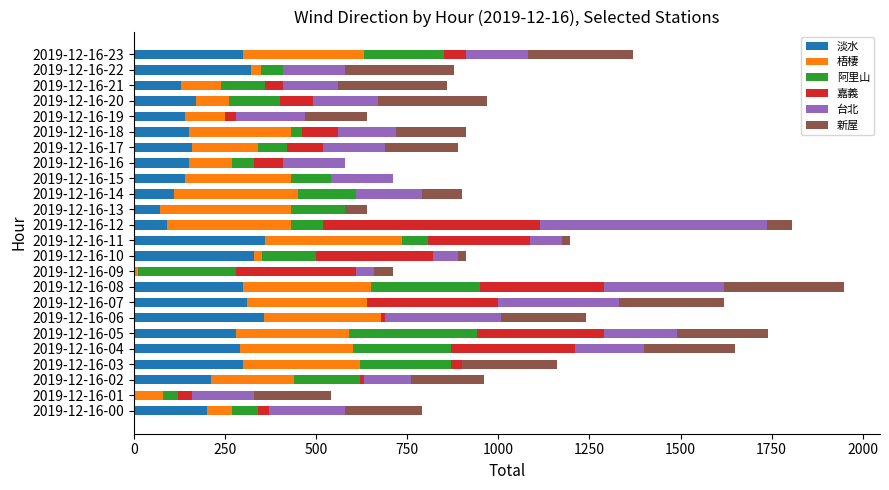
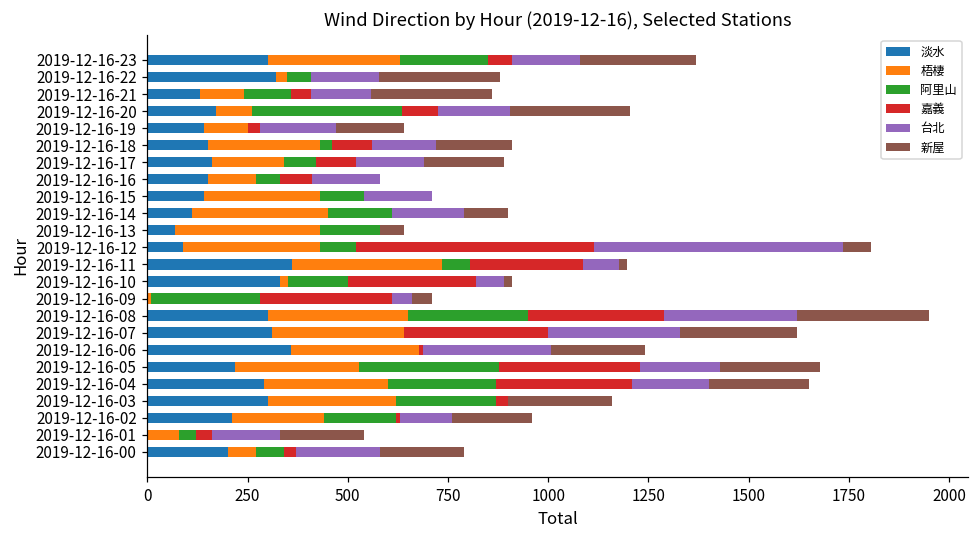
  {
    "淡水": {
      "2019-12-16-23": 300,
      "2019-12-16-22": 320,
      "2019-12-16-21": 130,
      "2019-12-16-20": 170,
      "2019-12-16-19": 140,
      "2019-12-16-18": 150,
      "2019-12-16-17": 160,
      "2019-12-16-16": 150,
      "2019-12-16-15": 140,
      "2019-12-16-14": 110,
      "2019-12-16-13": 70,
      "2019-12-16-12": 90,
      "2019-12-16-11": 360,
      "2019-12-16-10": 330,
      "2019-12-16-09": 0,
      "2019-12-16-08": 300,
      "2019-12-16-07": 310,
      "2019-12-16-06": 360,
-     "2019-12-16-05": 280,
+     "2019-12-16-05": 220,
      "2019-12-16-04": 290,
      "2019-12-16-03": 300,
      "2019-12-16-02": 210,
      "2019-12-16-01": 0,
      "2019-12-16-00": 200
    },
    "梧棲": {
      "2019-12-16-23": 330,
      "2019-12-16-22": 30,
      "2019-12-16-21": 110,
      "2019-12-16-20": 90,
      "2019-12-16-19": 110,
      "2019-12-16-18": 280,
      "2019-12-16-17": 180,
      "2019-12-16-16": 120,
      "2019-12-16-15": 290,
      "2019-12-16-14": 340,
      "2019-12-16-13": 360,
      "2019-12-16-12": 340,
      "2019-12-16-11": 380,
      "2019-12-16-10": 20,
      "2019-12-16-09": 10,
      "2019-12-16-08": 350,
      "2019-12-16-07": 330,
      "2019-12-16-06": 320,
      "2019-12-16-05": 310,
      "2019-12-16-04": 310,
      "2019-12-16-03": 320,
      "2019-12-16-02": 230,
      "2019-12-16-01": 80,
      "2019-12-16-00": 70
    },
    "阿里山": {
      "2019-12-16-23": 220,
      "2019-12-16-22": 60,
      "2019-12-16-21": 120,
-     "2019-12-16-20": 140,
+     "2019-12-16-20": 370,
      "2019-12-16-19": 0,
      "2019-12-16-18": 30,
      "2019-12-16-17": 80,
      "2019-12-16-16": 60,
      "2019-12-16-15": 110,
      "2019-12-16-14": 160,
      "2019-12-16-13": 150,
      "2019-12-16-12": 90,
      "2019-12-16-11": 70,
      "2019-12-16-10": 150,
      "2019-12-16-09": 270,
      "2019-12-16-08": 300,
      "2019-12-16-07": 0,
      "2019-12-16-06": 0,
      "2019-12-16-05": 350,
      "2019-12-16-04": 270,
      "2019-12-16-03": 250,
      "2019-12-16-02": 180,
      "2019-12-16-01": 40,
      "2019-12-16-00": 70
    },
    "嘉義": {
      "2019-12-16-23": 60,
      "2019-12-16-22": 0,
      "2019-12-16-21": 50,
      "2019-12-16-20": 90,
      "2019-12-16-19": 30,
      "2019-12-16-18": 100,
      "2019-12-16-17": 100,
      "2019-12-16-16": 80,
      "2019-12-16-15": 0,
      "2019-12-16-14": 0,
      "2019-12-16-13": 0,
      "2019-12-16-12": 590,
      "2019-12-16-11": 280,
      "2019-12-16-10": 320,
      "2019-12-16-09": 330,
      "2019-12-16-08": 340,
      "2019-12-16-07": 360,
      "2019-12-16-06": 10,
      "2019-12-16-05": 350,
      "2019-12-16-04": 340,
      "2019-12-16-03": 30,
      "2019-12-16-02": 10,
      "2019-12-16-01": 40,
      "2019-12-16-00": 30
    },
    "台北": {
      "2019-12-16-23": 170,
      "2019-12-16-22": 170,
      "2019-12-16-21": 150,
      "2019-12-16-20": 180,
      "2019-12-16-19": 190,
      "2019-12-16-18": 160,
      "2019-12-16-17": 170,
      "2019-12-16-16": 170,
      "2019-12-16-15": 170,
      "2019-12-16-14": 180,
      "2019-12-16-13": 0,
      "2019-12-16-12": 620,
      "2019-12-16-11": 90,
      "2019-12-16-10": 70,
      "2019-12-16-09": 50,
      "2019-12-16-08": 330,
      "2019-12-16-07": 330,
      "2019-12-16-06": 320,
      "2019-12-16-05": 200,
      "2019-12-16-04": 190,
      "2019-12-16-03": 0,
      "2019-12-16-02": 130,
      "2019-12-16-01": 170,
      "2019-12-16-00": 210
    },
    "新屋": {
      "2019-12-16-23": 290,
      "2019-12-16-22": 300,
      "2019-12-16-21": 300,
      "2019-12-16-20": 300,
      "2019-12-16-19": 170,
      "2019-12-16-18": 190,
      "2019-12-16-17": 200,
      "2019-12-16-16": 0,
      "2019-12-16-15": 0,
      "2019-12-16-14": 110,
      "2019-12-16-13": 60,
      "2019-12-16-12": 70,
      "2019-12-16-11": 20,
      "2019-12-16-10": 20,
      "2019-12-16-09": 50,
      "2019-12-16-08": 330,
      "2019-12-16-07": 290,
      "2019-12-16-06": 230,
      "2019-12-16-05": 250,
      "2019-12-16-04": 250,
      "2019-12-16-03": 260,
      "2019-12-16-02": 200,
      "2019-12-16-01": 210,
      "2019-12-16-00": 210
    }
  }
